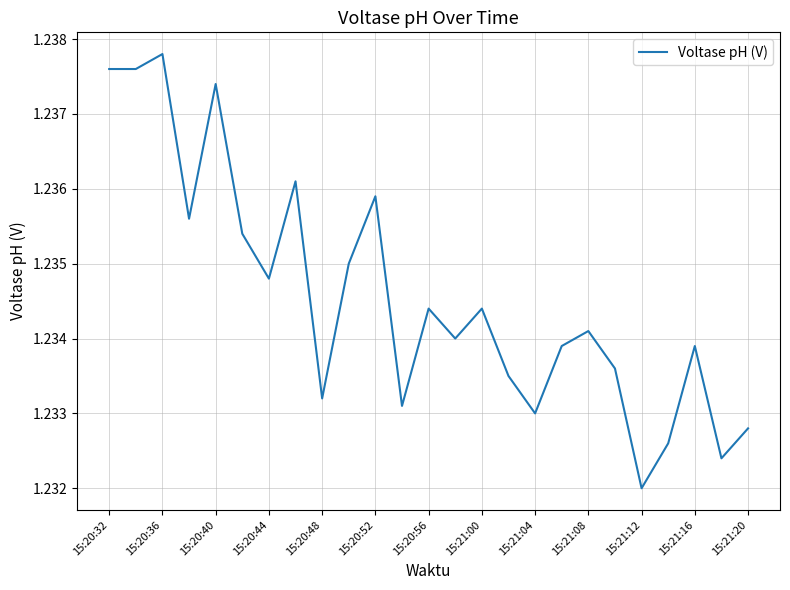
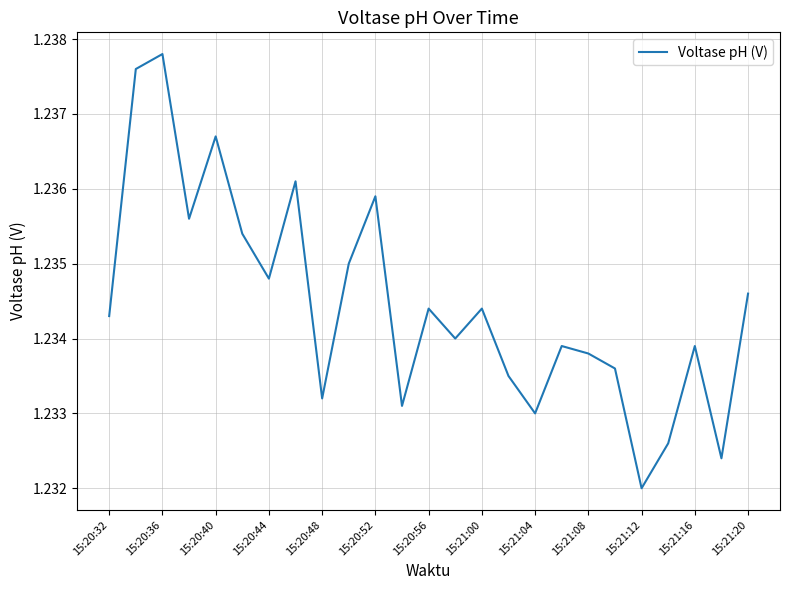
  {
-   "15:20:32": 1.2376,
+   "15:20:32": 1.2343,
    "15:20:36": 1.2378,
-   "15:20:40": 1.2374,
+   "15:20:40": 1.2367,
    "15:20:44": 1.2348,
    "15:20:48": 1.2332,
    "15:20:52": 1.2359,
    "15:20:56": 1.2344,
    "15:21:00": 1.2344,
    "15:21:04": 1.2330,
-   "15:21:08": 1.2341,
+   "15:21:08": 1.2338,
    "15:21:12": 1.2320,
    "15:21:16": 1.2339,
-   "15:21:20": 1.2328
+   "15:21:20": 1.2346
  }
